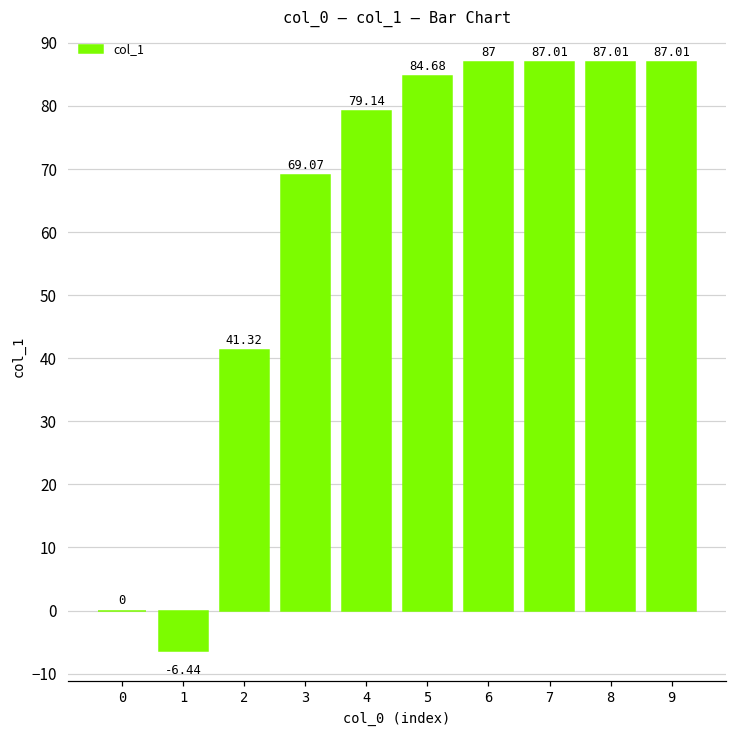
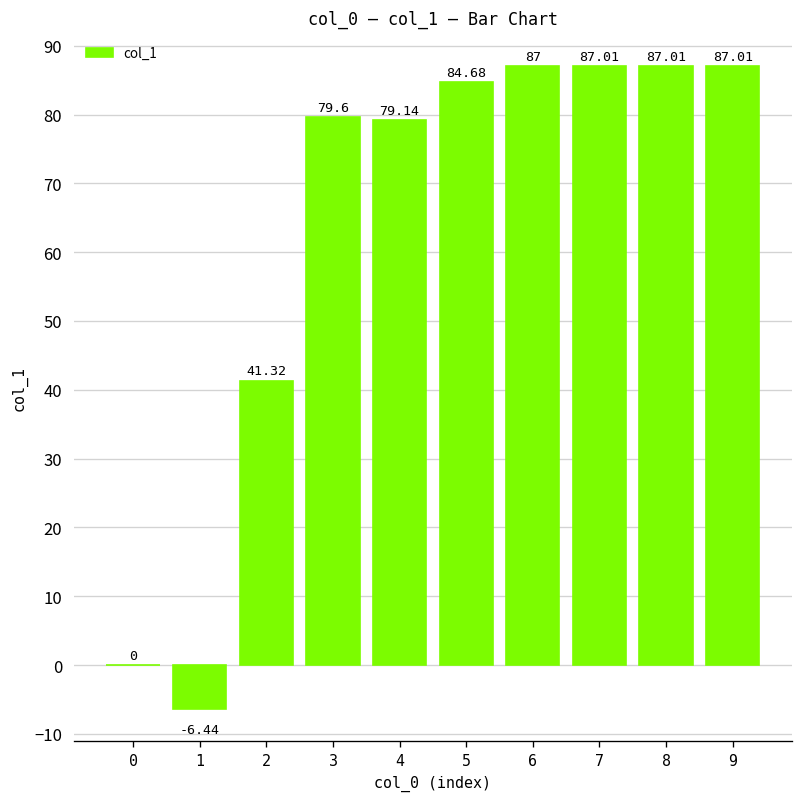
  {
    "0": 0,
    "1": -6.44,
    "2": 41.32,
-   "3": 69.07,
+   "3": 79.6,
    "4": 79.14,
    "5": 84.68,
    "6": 87,
    "7": 87.01,
    "8": 87.01,
    "9": 87.01
  }
